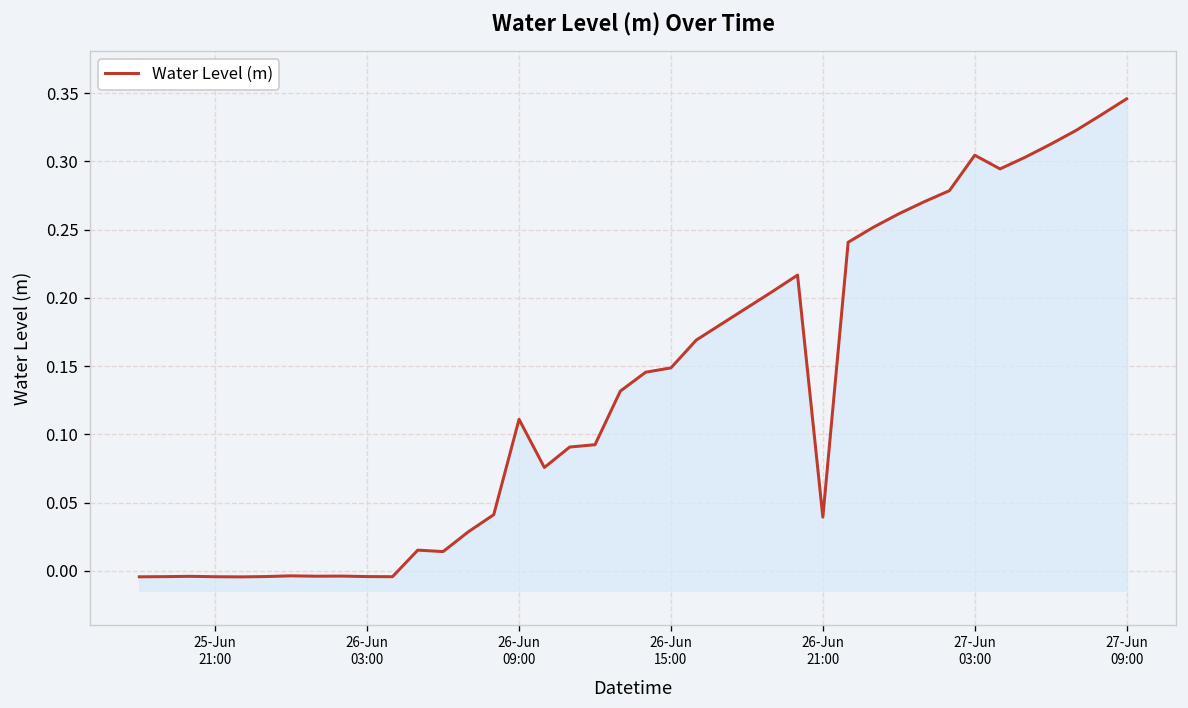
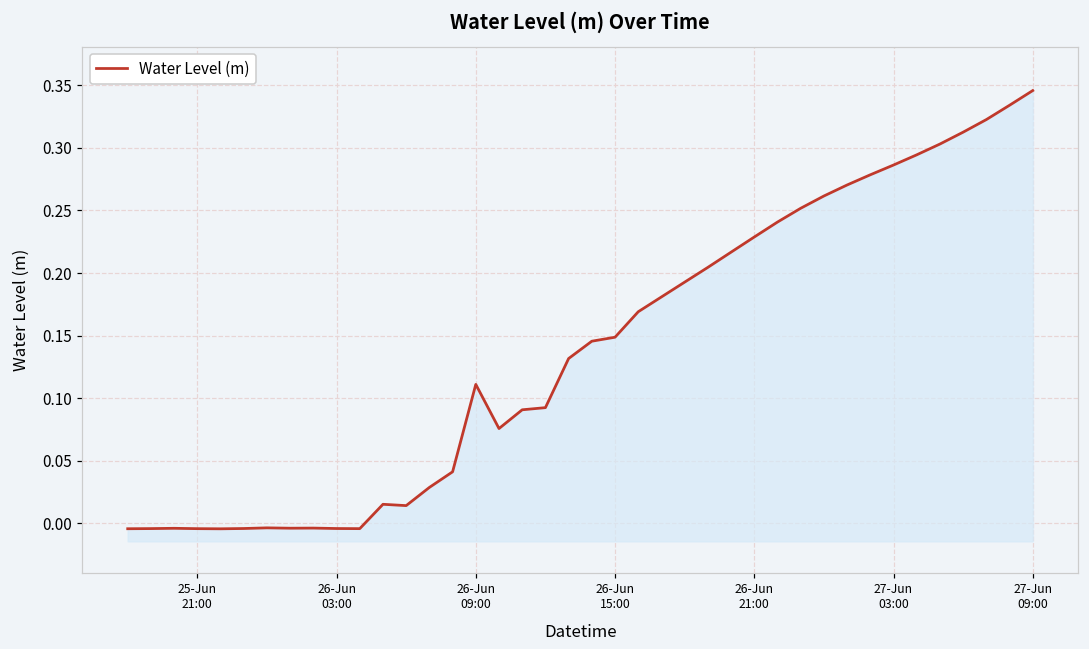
  {
    "25-Jun 21:00": -0.004,
    "26-Jun 03:00": -0.004,
    "26-Jun 09:00": 0.111,
    "26-Jun 15:00": 0.149,
-   "26-Jun 21:00": 0.039,
-   "27-Jun 03:00": 0.305,
+   "26-Jun 21:00": 0.229,
+   "27-Jun 03:00": 0.286,
    "27-Jun 09:00": 0.346
  }
